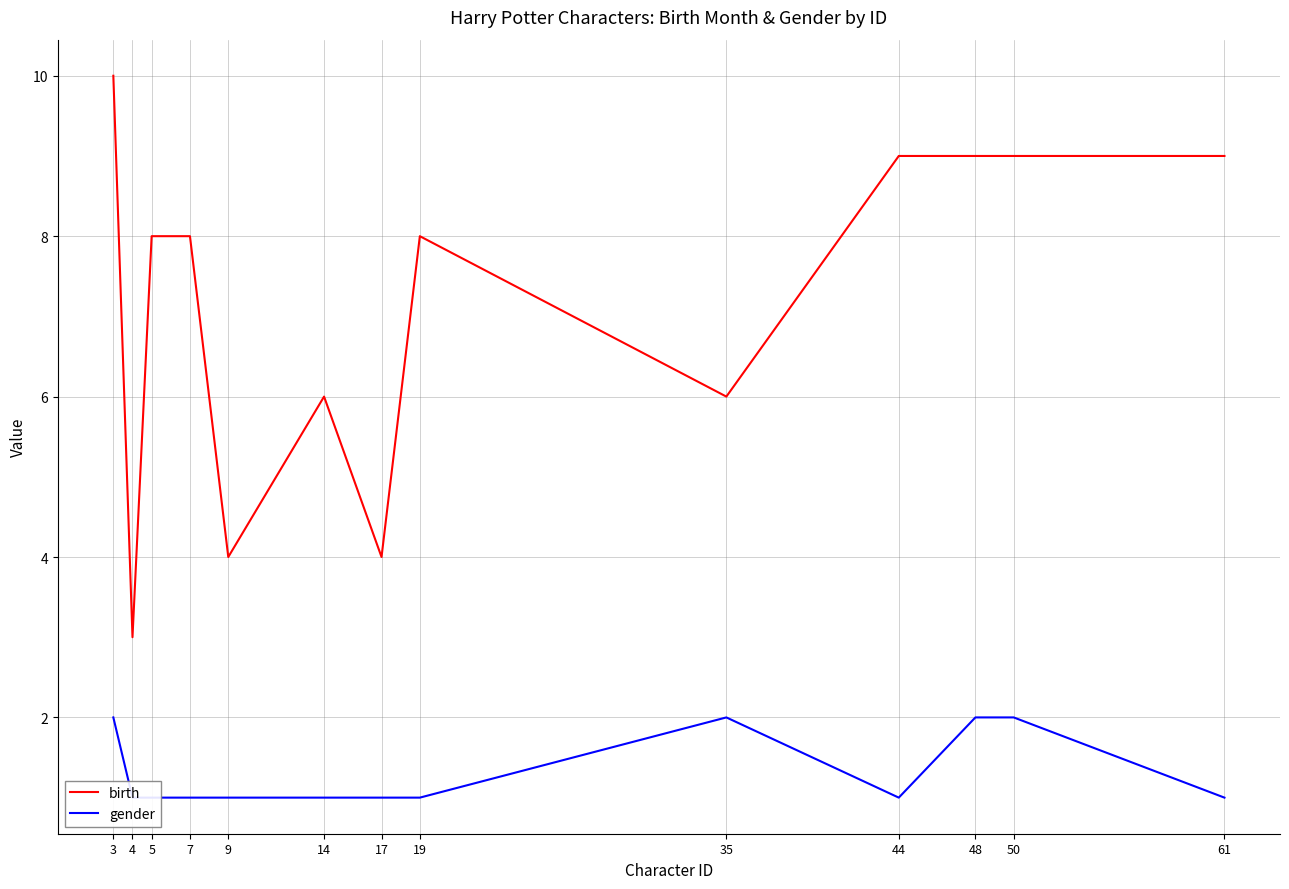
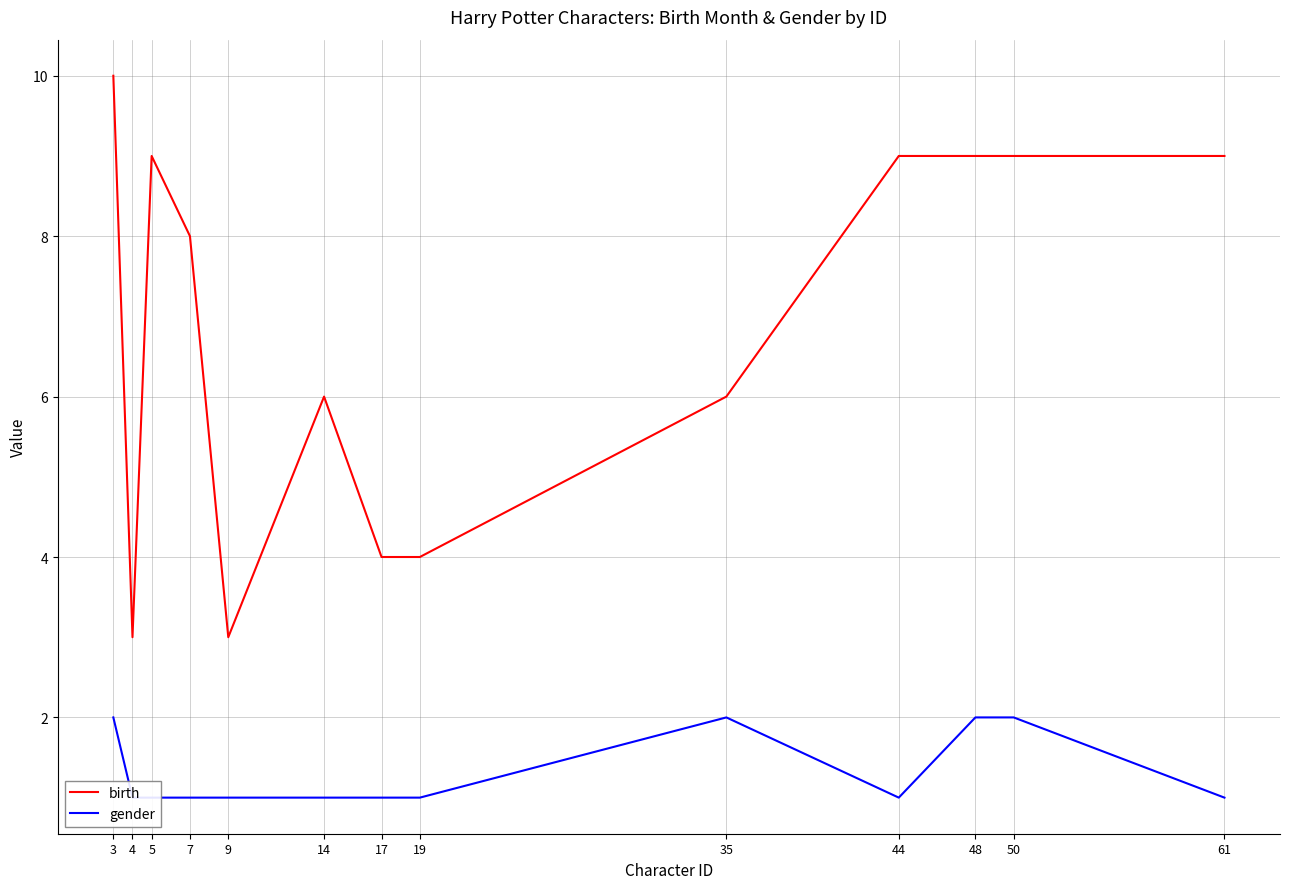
  {
    "birth": {
      "3": 10,
      "4": 3,
-     "5": 8,
+     "5": 9,
      "7": 8,
-     "9": 4,
+     "9": 3,
      "14": 6,
      "17": 4,
-     "19": 8,
+     "19": 4,
      "35": 6,
      "44": 9,
      "48": 9,
      "50": 9,
      "61": 9
    },
    "gender": {
      "3": 2,
      "7": 1,
      "9": 1,
      "14": 1,
      "17": 1,
      "19": 1,
      "35": 2,
      "44": 1,
      "48": 2,
      "50": 2,
      "61": 1
    }
  }
